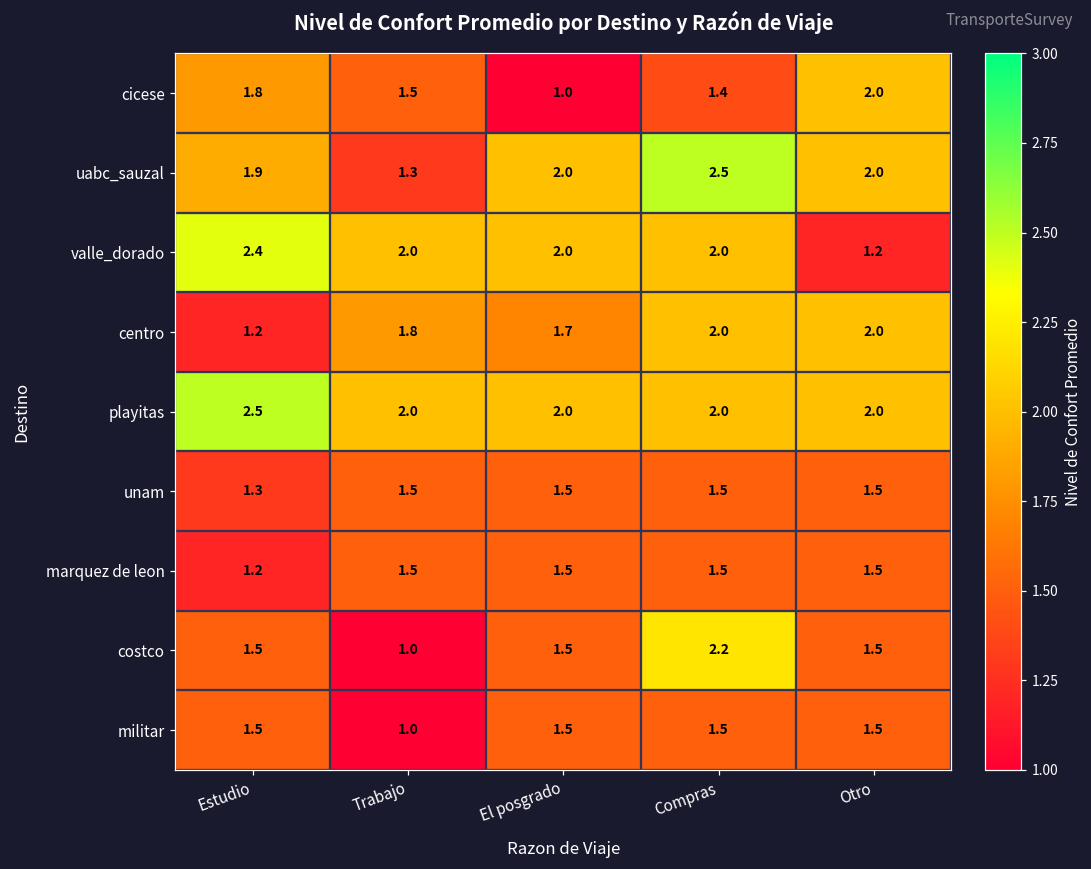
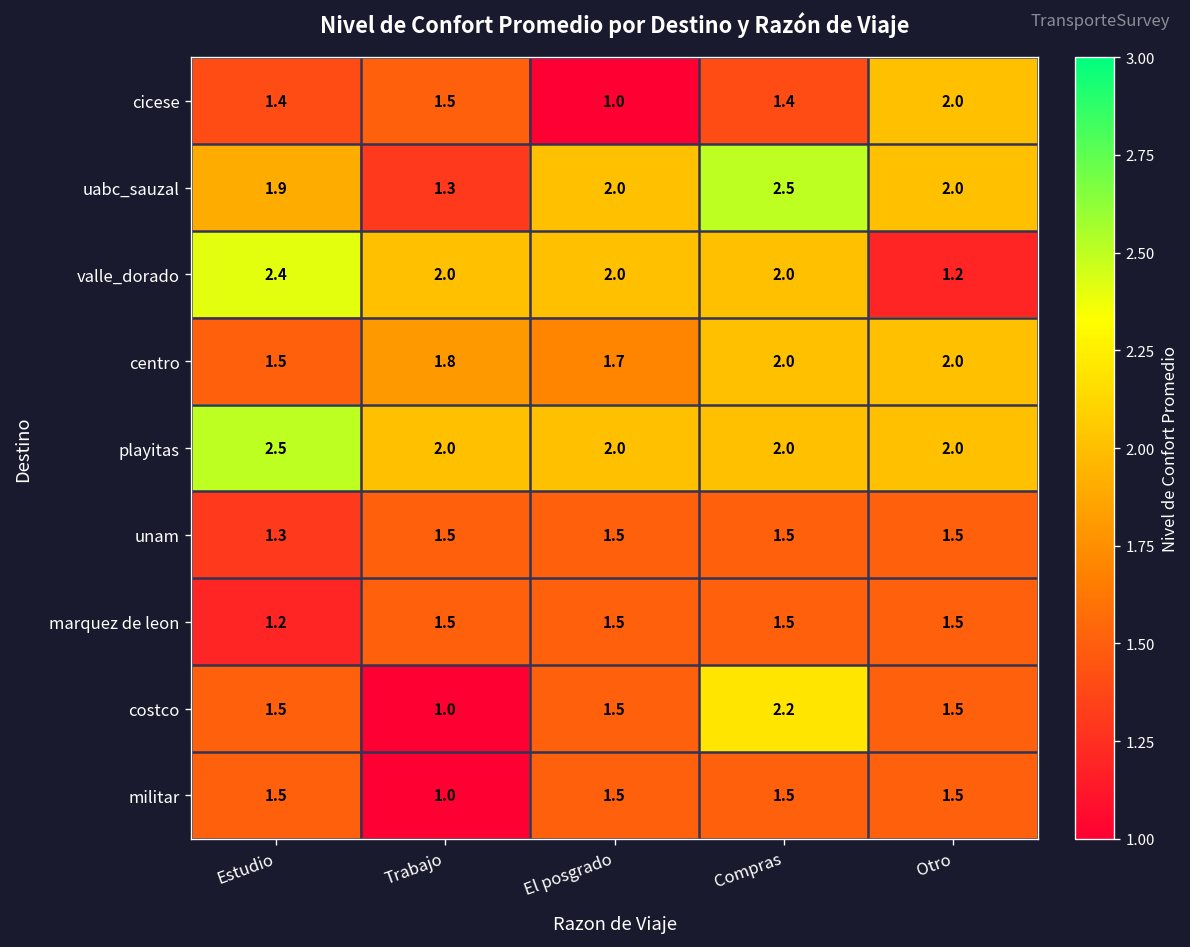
  {
    "cicese": {
-     "Estudio": 1.8,
+     "Estudio": 1.4,
      "Trabajo": 1.5,
      "El posgrado": 1.0,
      "Compras": 1.4,
      "Otro": 2.0
    },
    "uabc_sauzal": {
      "Estudio": 1.9,
      "Trabajo": 1.3,
      "El posgrado": 2.0,
      "Compras": 2.5,
      "Otro": 2.0
    },
    "valle_dorado": {
      "Estudio": 2.4,
      "Trabajo": 2.0,
      "El posgrado": 2.0,
      "Compras": 2.0,
      "Otro": 1.2
    },
    "centro": {
-     "Estudio": 1.2,
+     "Estudio": 1.5,
      "Trabajo": 1.8,
      "El posgrado": 1.7,
      "Compras": 2.0,
      "Otro": 2.0
    },
    "playitas": {
      "Estudio": 2.5,
      "Trabajo": 2.0,
      "El posgrado": 2.0,
      "Compras": 2.0,
      "Otro": 2.0
    },
    "unam": {
      "Estudio": 1.3,
      "Trabajo": 1.5,
      "El posgrado": 1.5,
      "Compras": 1.5,
      "Otro": 1.5
    },
    "marquez de leon": {
      "Estudio": 1.2,
      "Trabajo": 1.5,
      "El posgrado": 1.5,
      "Compras": 1.5,
      "Otro": 1.5
    },
    "costco": {
      "Estudio": 1.5,
      "Trabajo": 1.0,
      "El posgrado": 1.5,
      "Compras": 2.2,
      "Otro": 1.5
    },
    "militar": {
      "Estudio": 1.5,
      "Trabajo": 1.0,
      "El posgrado": 1.5,
      "Compras": 1.5,
      "Otro": 1.5
    }
  }
